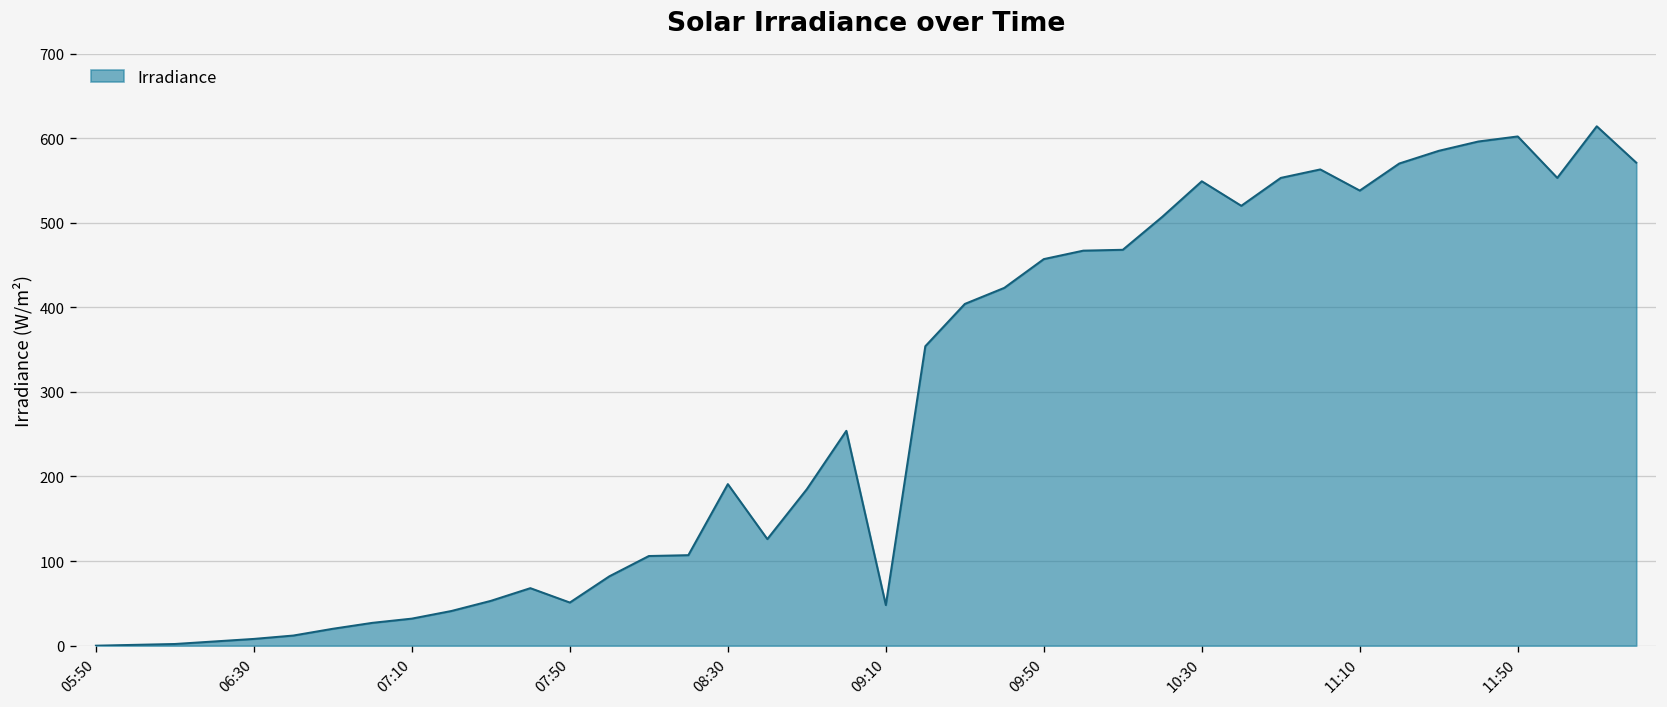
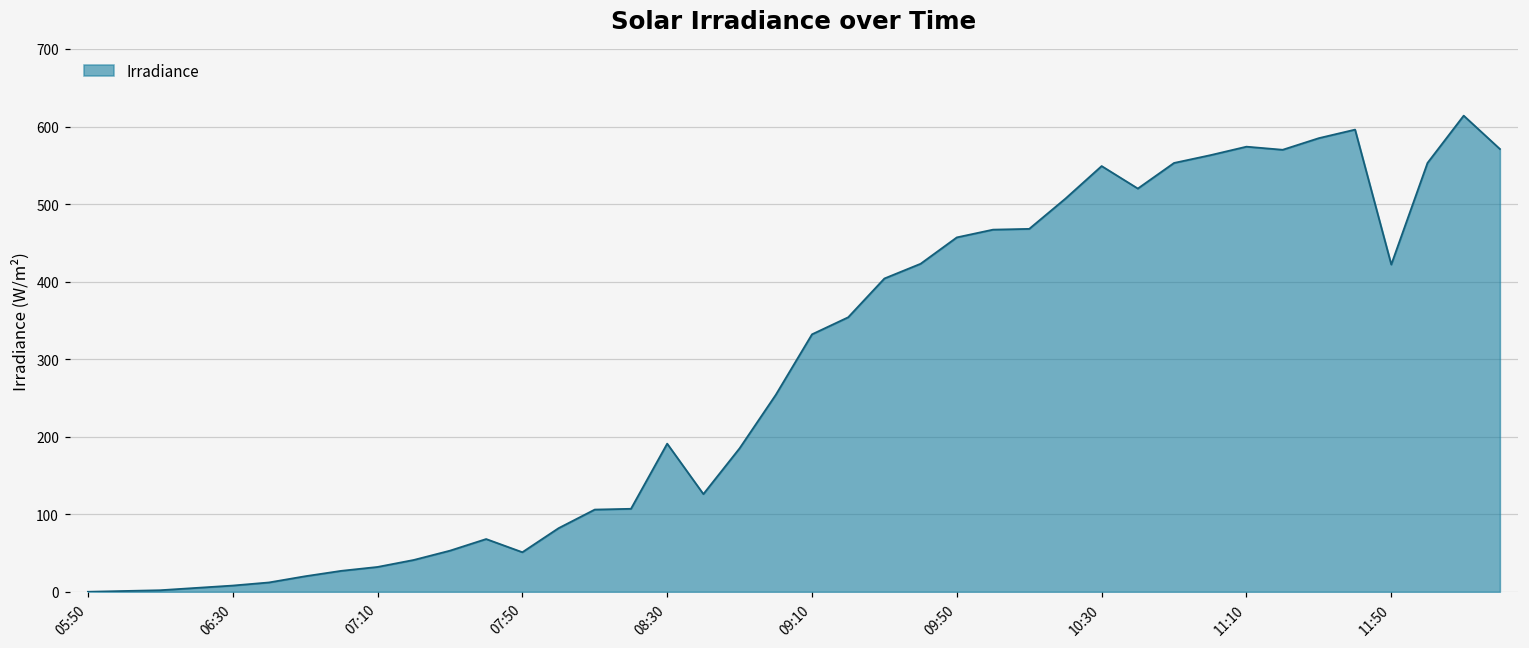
  {
    "05:50": 0,
    "06:30": 10,
    "07:10": 30,
    "07:50": 50,
    "08:30": 190,
-   "09:10": 50,
+   "09:10": 330,
    "09:50": 460,
    "10:30": 550,
-   "11:10": 540,
-   "11:50": 600
+   "11:10": 570,
+   "11:50": 420
  }
